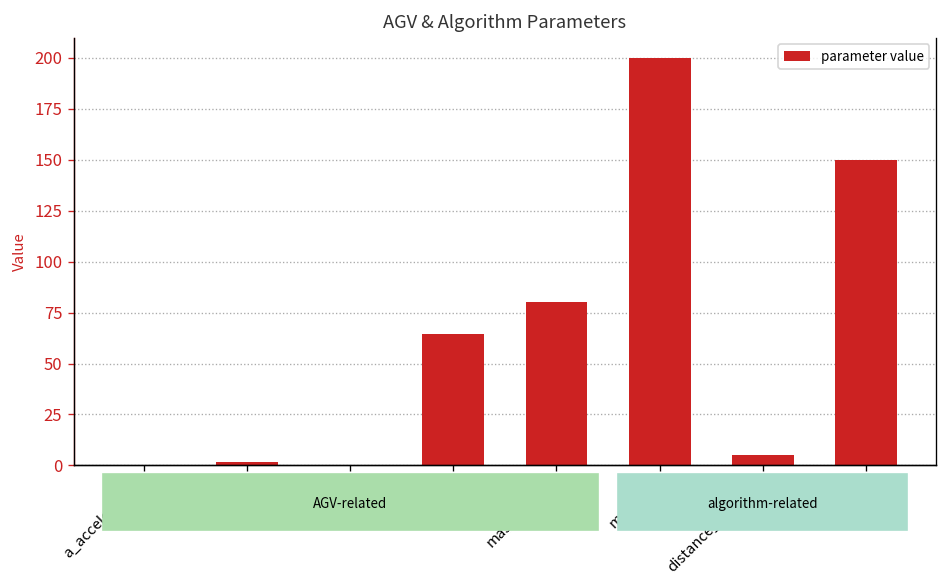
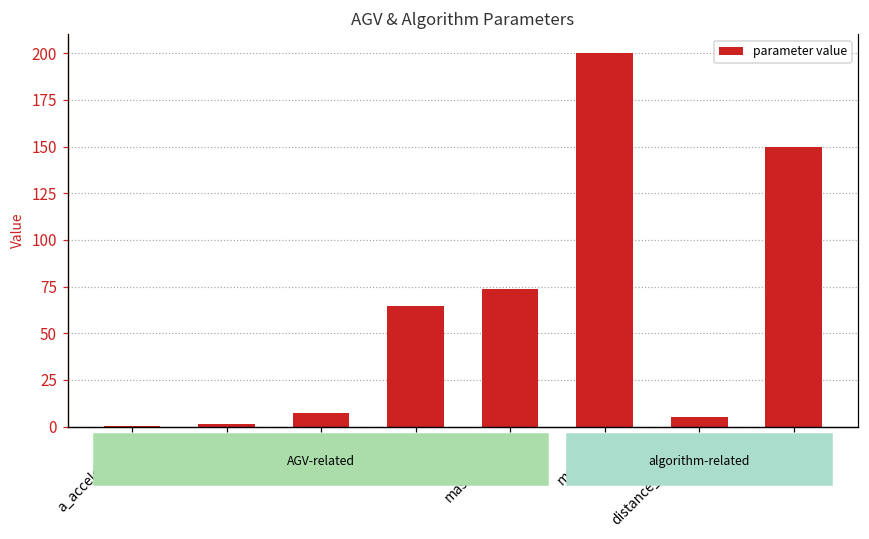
  {
-   "a_break": 0,
-   "mass_empty": 80,
+   "a_break": 7,
+   "mass_empty": 74,
    "max_iter": 200,
    "distance_discrete": 5
  }
